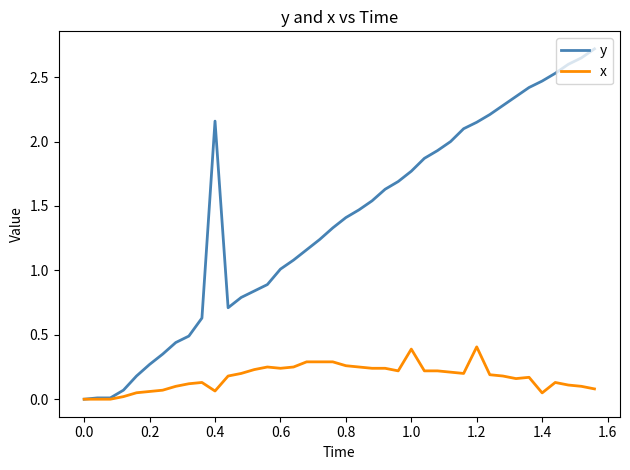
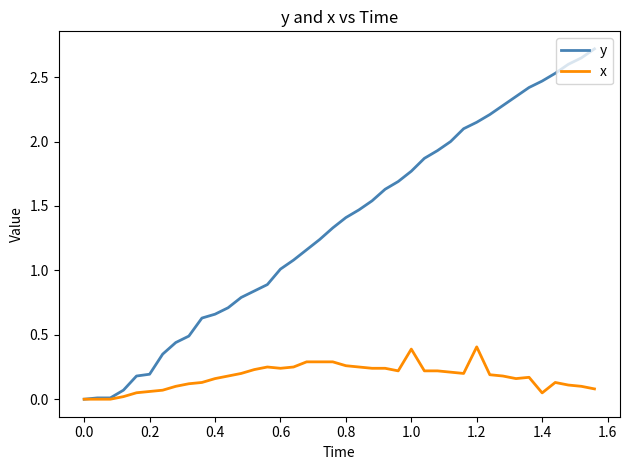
  {
    "y": {
-     "0.2": 0.27,
-     "0.4": 2.16,
+     "0.2": 0.19,
+     "0.4": 0.66,
      "0.6": 1.01,
      "0.8": 1.41,
      "1.0": 1.77,
      "1.2": 2.15,
      "1.4": 2.47
    },
    "x": {
      "0.2": 0.06,
-     "0.4": 0.06,
+     "0.4": 0.16,
      "0.6": 0.24,
      "0.8": 0.26,
      "1.0": 0.39,
      "1.2": 0.41,
      "1.4": 0.05
    }
  }
